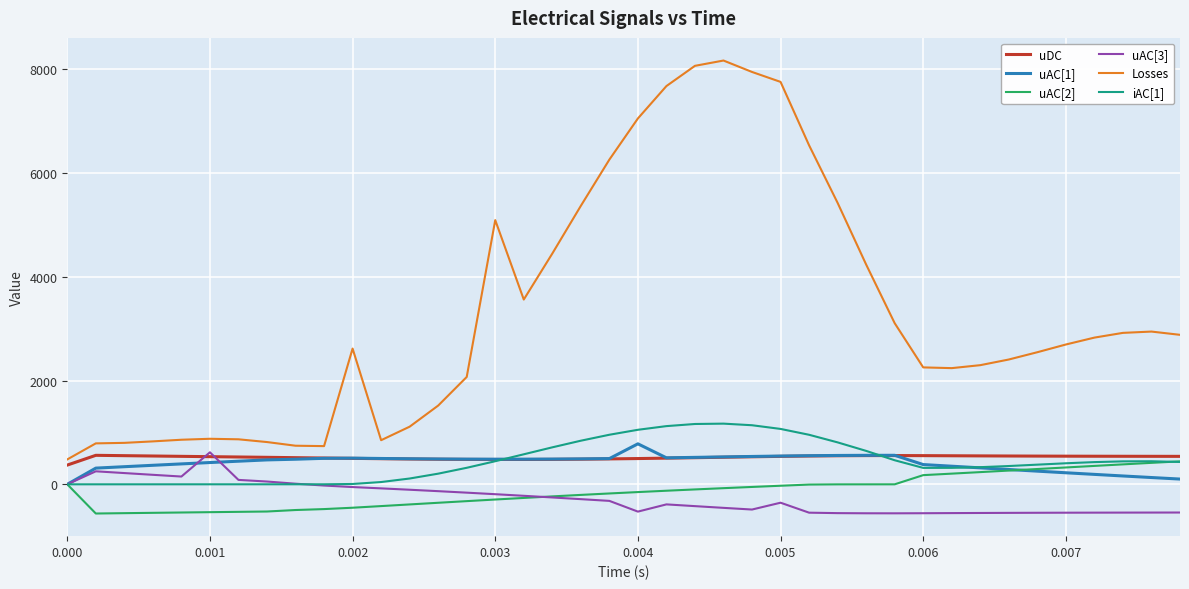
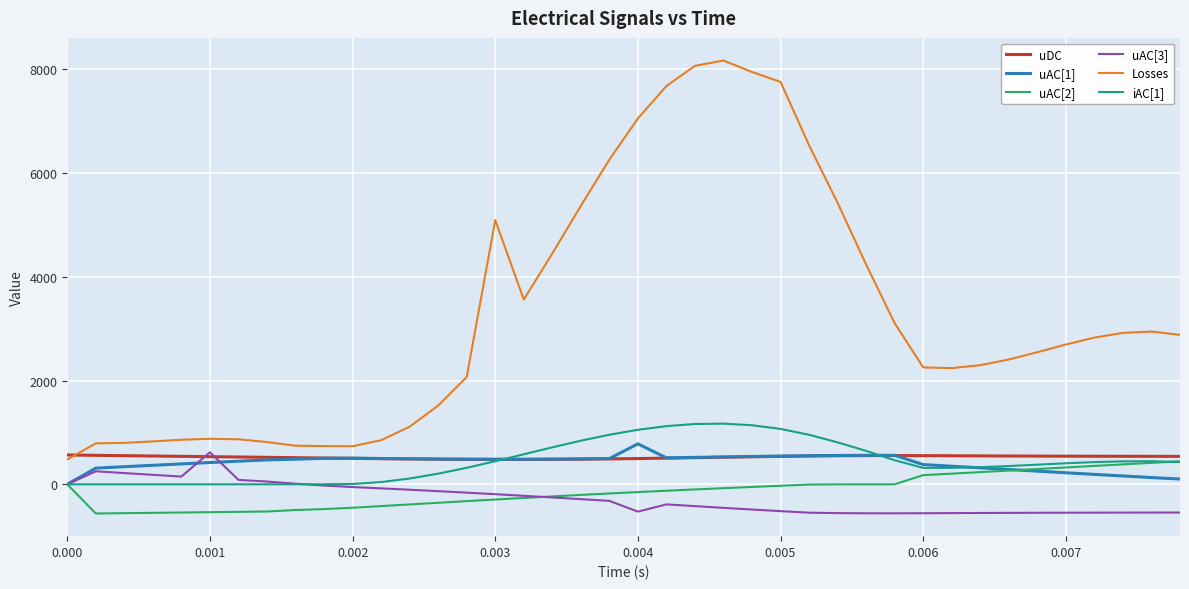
  {
    "uDC": {
-     "0.000": 400,
+     "0.000": 600,
      "0.001": 500,
      "0.004": 500,
      "0.006": 600,
      "0.007": 500
    },
    "uAC[1]": {
      "0.001": 400,
      "0.004": 800,
      "0.006": 400,
      "0.007": 200
    },
    "uAC[3]": {
      "0.001": 600,
      "0.002": -100,
      "0.003": -200,
      "0.004": -500,
-     "0.005": -400,
+     "0.005": -500,
      "0.006": -600,
      "0.007": -500
    },
    "Losses": {
      "0.000": 500,
      "0.001": 900,
-     "0.002": 2600,
+     "0.002": 700,
      "0.003": 5100,
      "0.004": 7100,
      "0.005": 7800,
      "0.006": 2300,
      "0.007": 2700
    }
  }
